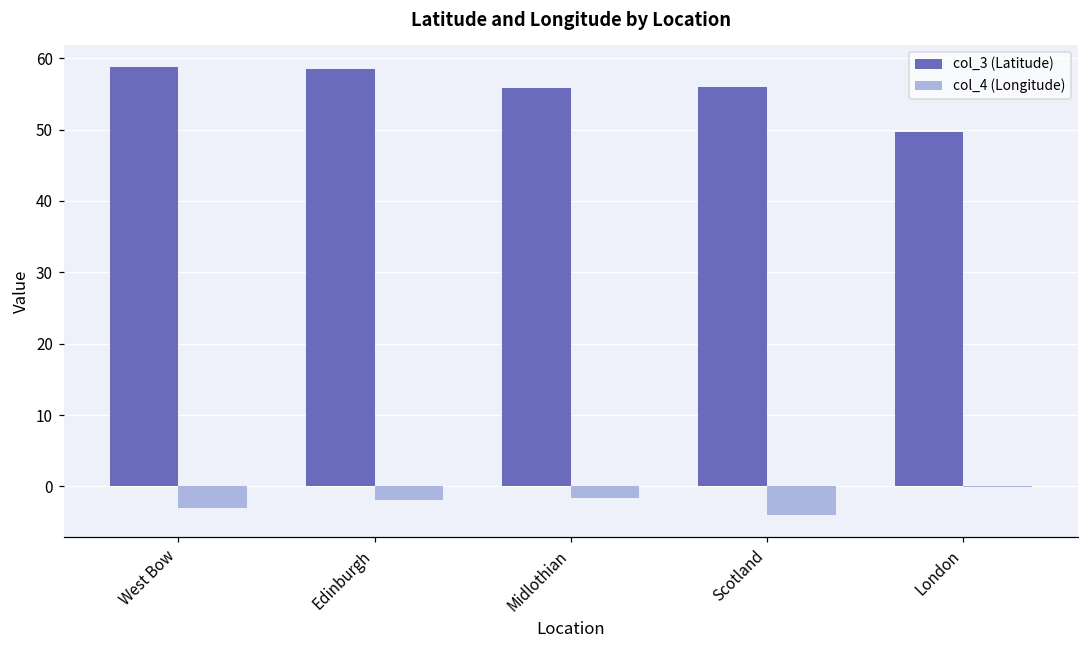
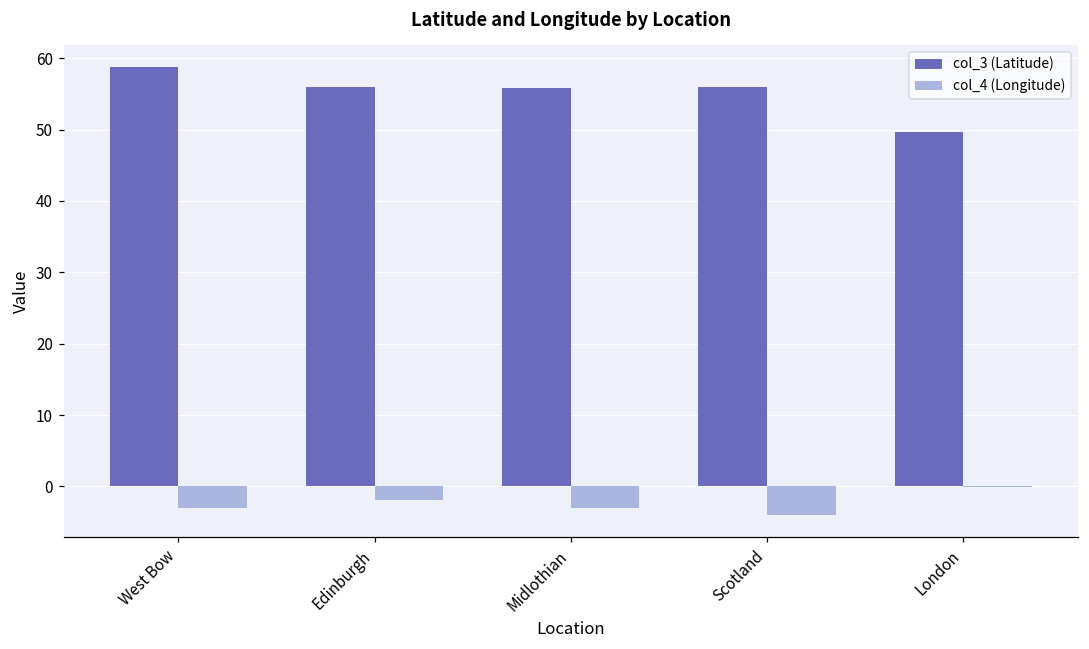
  {
    "col_3 (Latitude)": {
      "West Bow": 59,
-     "Edinburgh": 58,
+     "Edinburgh": 56,
      "Midlothian": 56,
      "Scotland": 56,
      "London": 50
    },
    "col_4 (Longitude)": {
      "West Bow": -3,
      "Edinburgh": -2,
-     "Midlothian": -2,
+     "Midlothian": -3,
      "Scotland": -4
    }
  }
